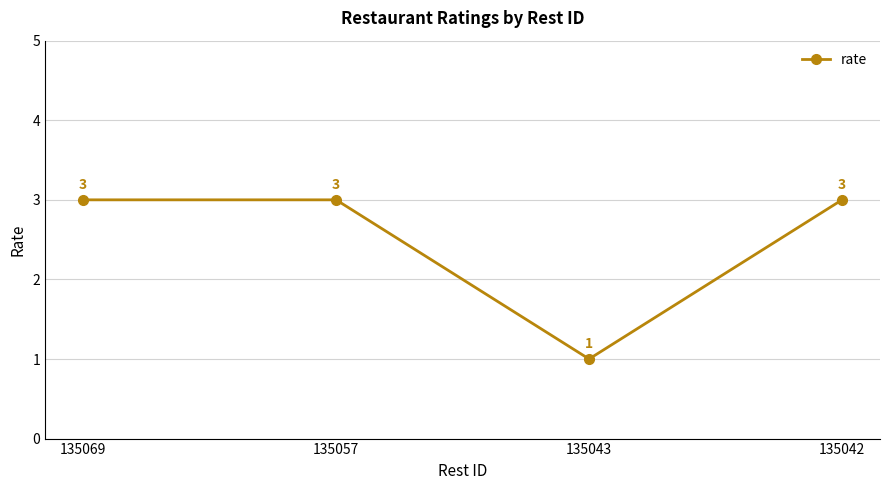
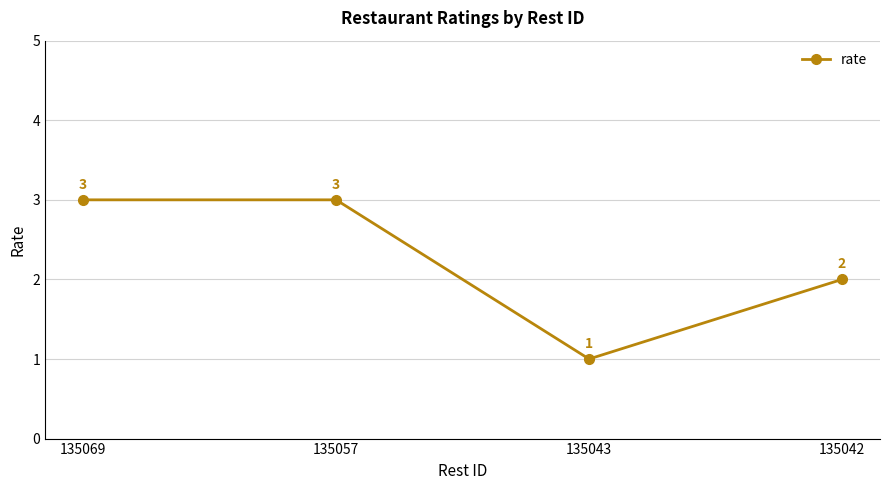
  {
    "135069": 3,
    "135057": 3,
    "135043": 1,
-   "135042": 3
+   "135042": 2
  }
